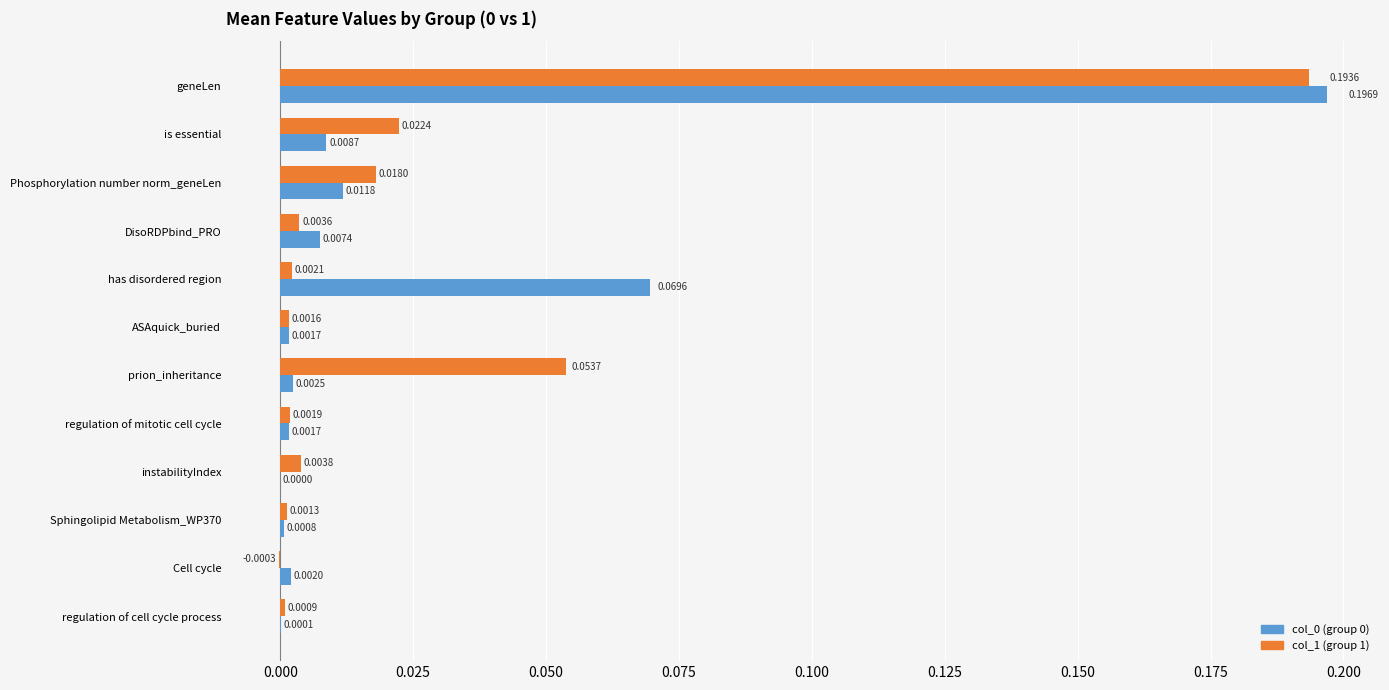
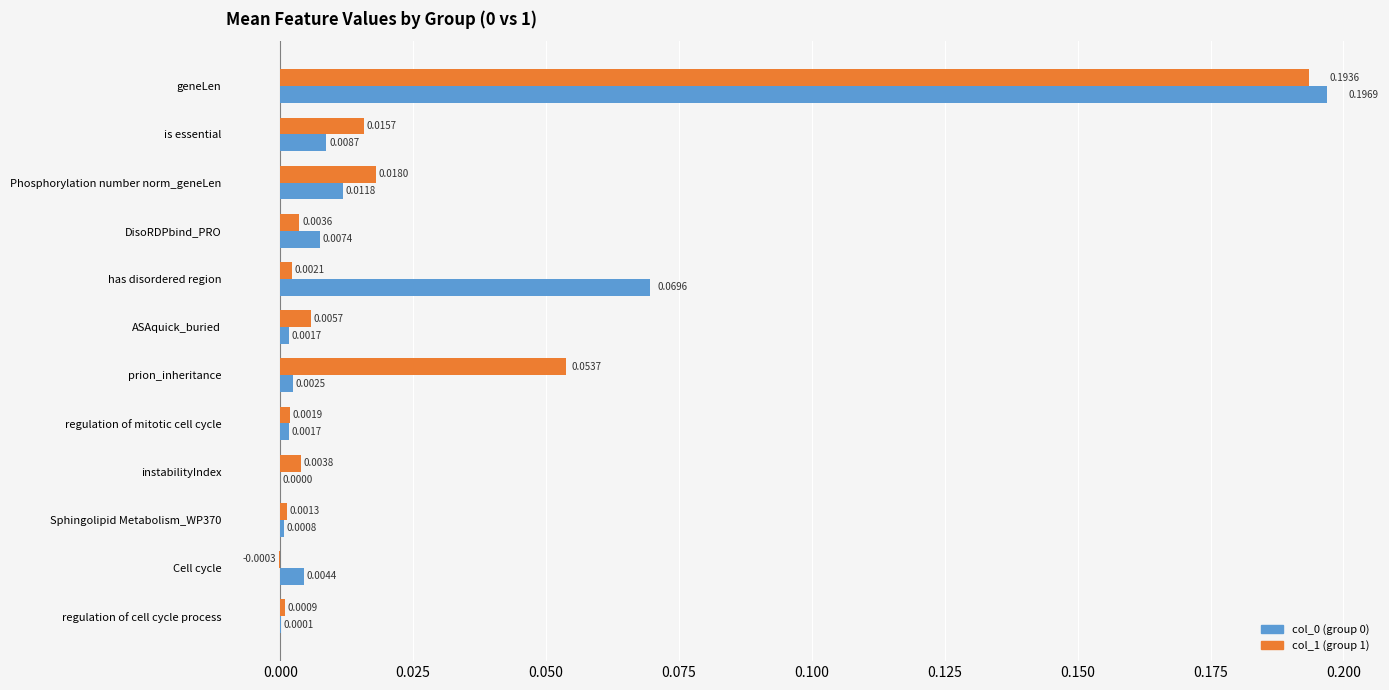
  {
    "col_0 (group 0)": {
      "geneLen": 0.1969,
      "is essential": 0.0087,
      "Phosphorylation number norm_geneLen": 0.0118,
      "DisoRDPbind_PRO": 0.0074,
      "has disordered region": 0.0696,
      "ASAquick_buried": 0.0017,
      "prion_inheritance": 0.0025,
      "regulation of mitotic cell cycle": 0.0017,
      "instabilityIndex": 0.0000,
      "Sphingolipid Metabolism_WP370": 0.0008,
-     "Cell cycle": 0.0020,
+     "Cell cycle": 0.0044,
      "regulation of cell cycle process": 0.0001
    },
    "col_1 (group 1)": {
      "geneLen": 0.1936,
-     "is essential": 0.0224,
+     "is essential": 0.0157,
      "Phosphorylation number norm_geneLen": 0.0180,
      "DisoRDPbind_PRO": 0.0036,
      "has disordered region": 0.0021,
-     "ASAquick_buried": 0.0016,
+     "ASAquick_buried": 0.0057,
      "prion_inheritance": 0.0537,
      "regulation of mitotic cell cycle": 0.0019,
      "instabilityIndex": 0.0038,
      "Sphingolipid Metabolism_WP370": 0.0013,
      "Cell cycle": -0.0003,
      "regulation of cell cycle process": 0.0009
    }
  }
